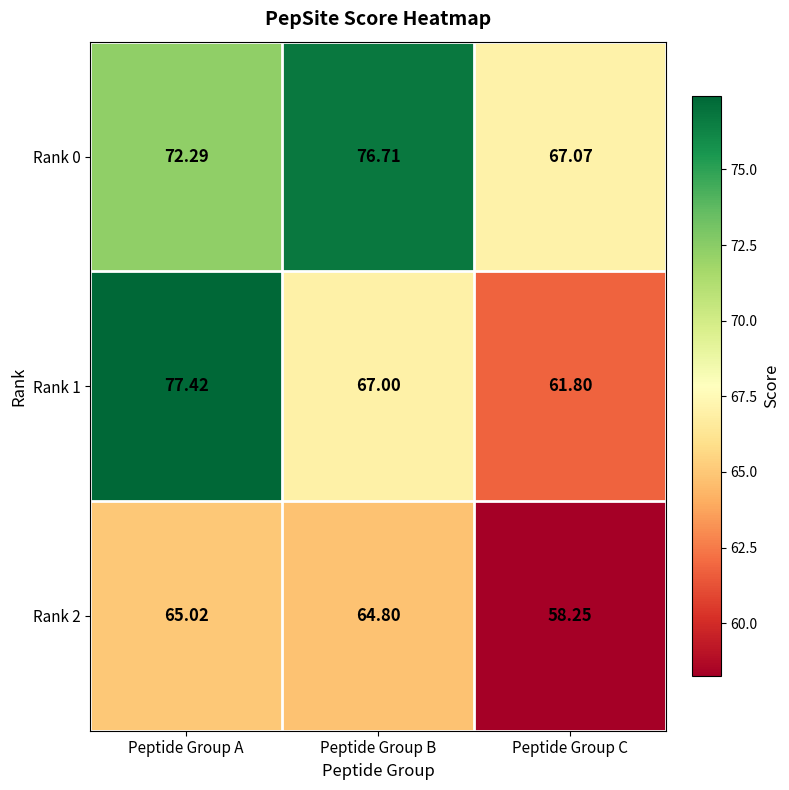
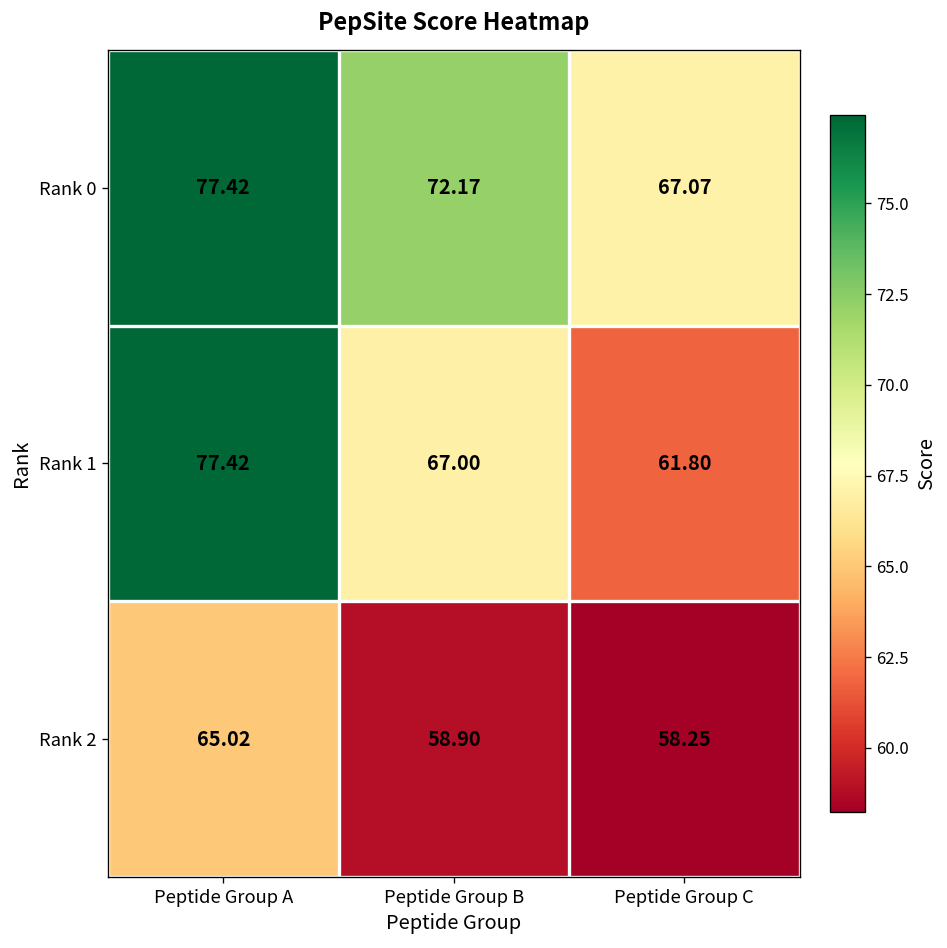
  {
    "Rank 0": {
-     "Peptide Group A": 72.29,
-     "Peptide Group B": 76.71,
+     "Peptide Group A": 77.42,
+     "Peptide Group B": 72.17,
      "Peptide Group C": 67.07
    },
    "Rank 1": {
      "Peptide Group A": 77.42,
      "Peptide Group B": 67.00,
      "Peptide Group C": 61.80
    },
    "Rank 2": {
      "Peptide Group A": 65.02,
-     "Peptide Group B": 64.80,
+     "Peptide Group B": 58.90,
      "Peptide Group C": 58.25
    }
  }
